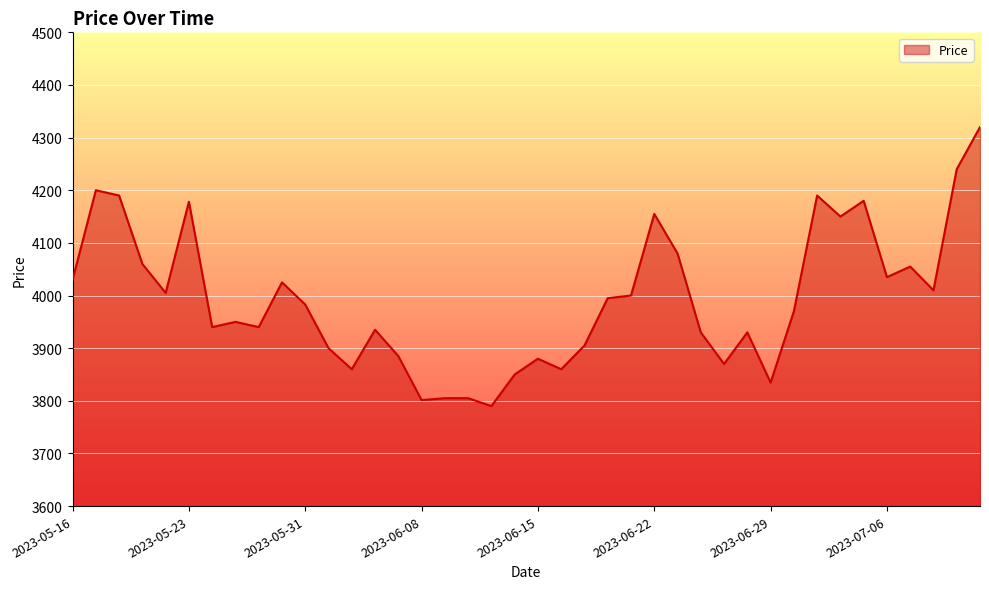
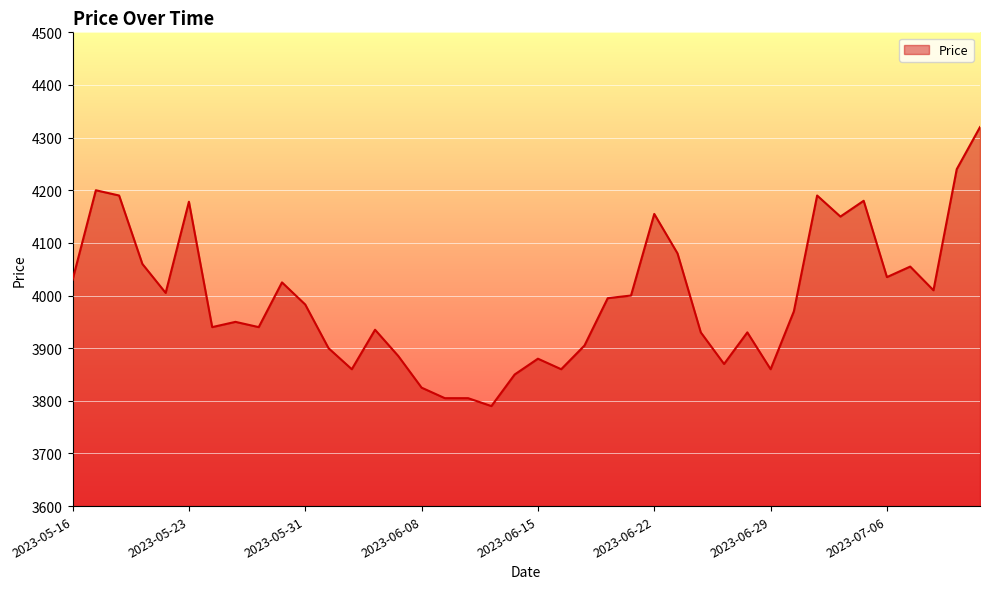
  {
    "2023-05-16": 4030,
    "2023-05-23": 4180,
    "2023-05-31": 3980,
-   "2023-06-08": 3800,
+   "2023-06-08": 3830,
    "2023-06-15": 3880,
    "2023-06-22": 4160,
-   "2023-06-29": 3830,
+   "2023-06-29": 3860,
    "2023-07-06": 4040
  }
